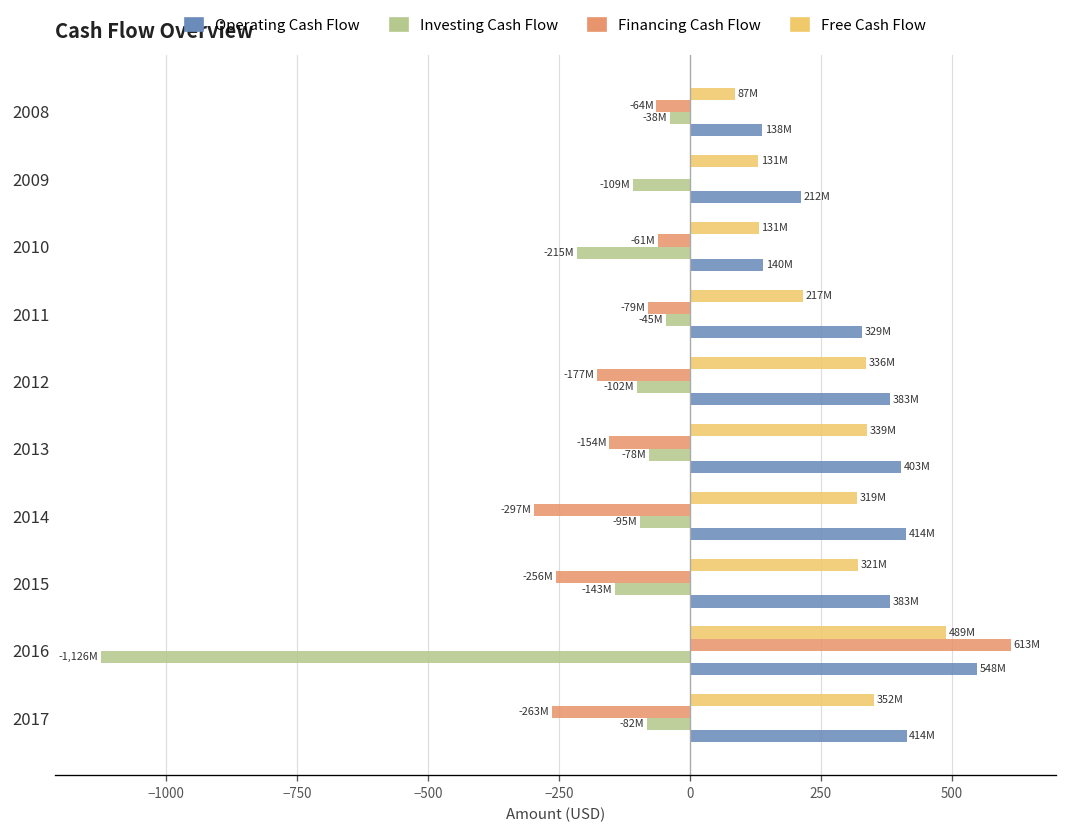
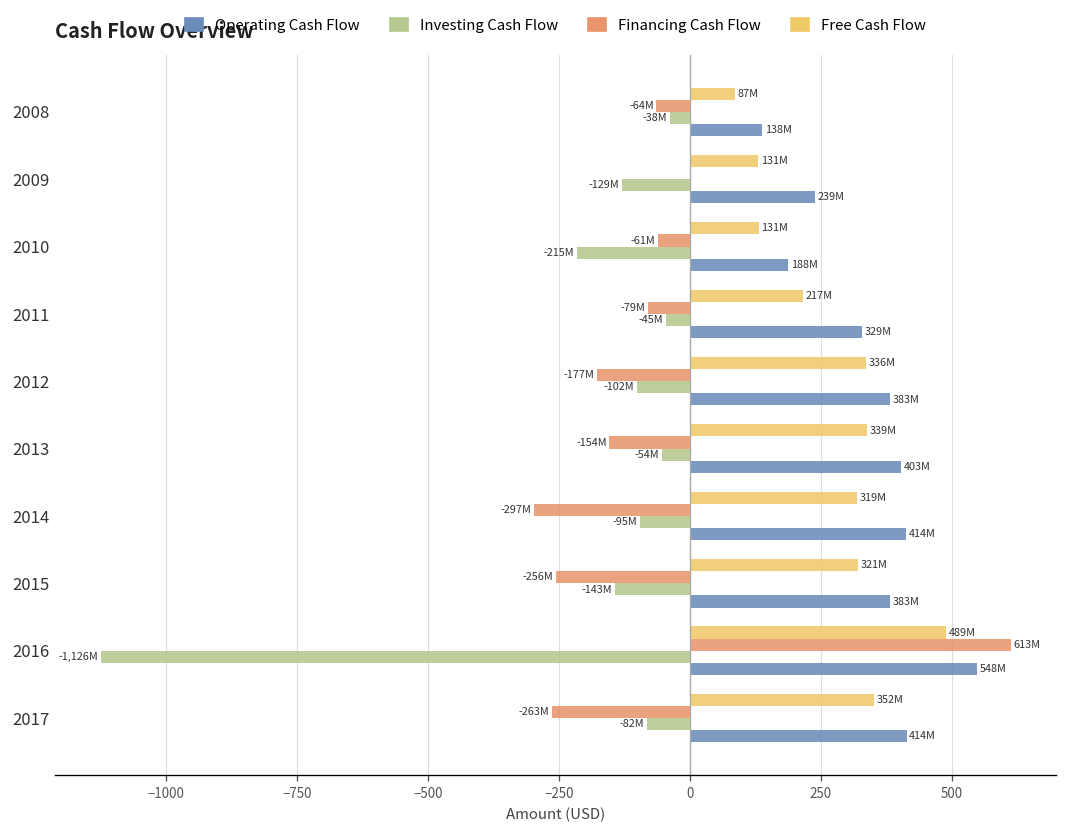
  {
    "Operating Cash Flow": {
      "2008": "138M",
-     "2009": "212M",
-     "2010": "140M",
+     "2009": "239M",
+     "2010": "188M",
      "2011": "329M",
      "2012": "383M",
      "2013": "403M",
      "2014": "414M",
      "2015": "383M",
      "2016": "548M",
      "2017": "414M"
    },
    "Investing Cash Flow": {
      "2008": "-38M",
-     "2009": "-109M",
+     "2009": "-129M",
      "2010": "-215M",
      "2011": "-45M",
      "2012": "-102M",
-     "2013": "-78M",
+     "2013": "-54M",
      "2014": "-95M",
      "2015": "-143M",
      "2016": "-1,126M",
      "2017": "-82M"
    }
  }
